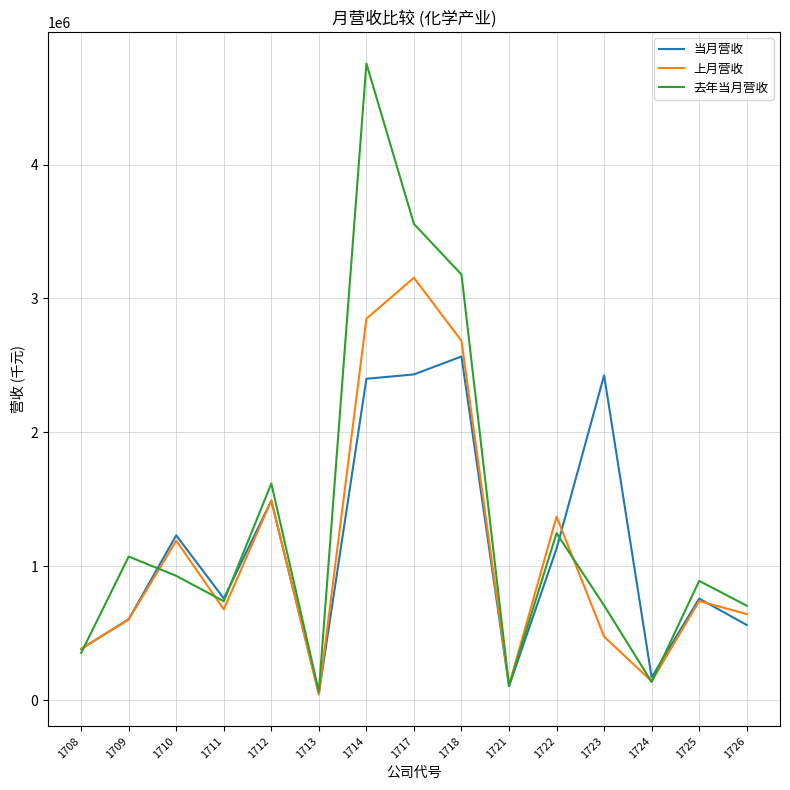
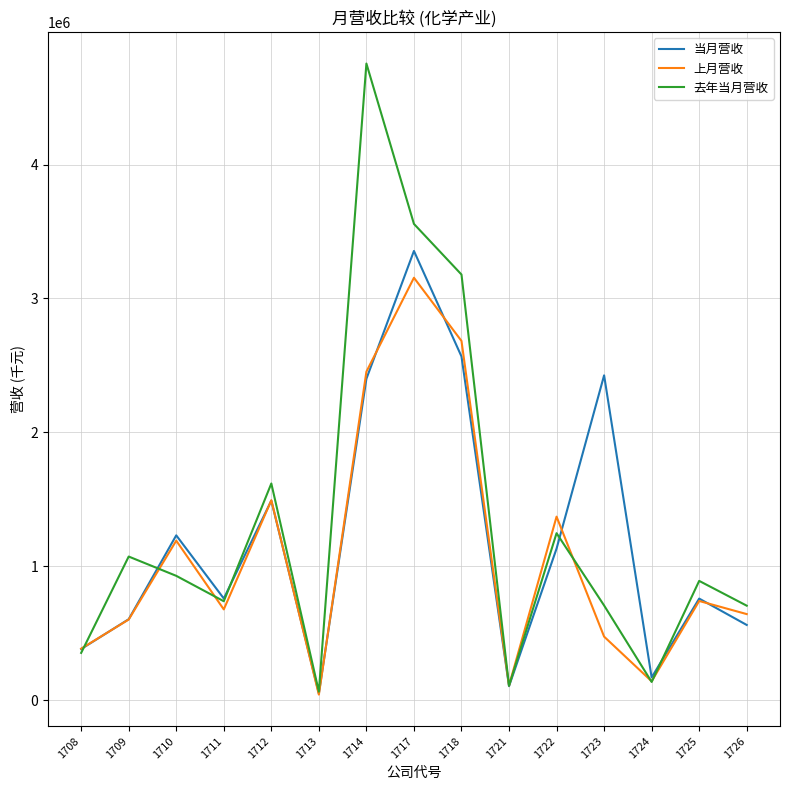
  {
    "当月营收": {
      "1710": 1230000,
      "1711": 760000,
      "1714": 2400000,
-     "1717": 2430000,
+     "1717": 3360000,
      "1718": 2570000,
      "1722": 1130000,
      "1723": 2430000,
      "1724": 170000,
      "1726": 560000
    },
    "上月营收": {
      "1710": 1190000,
      "1711": 680000,
-     "1714": 2850000,
+     "1714": 2450000,
      "1717": 3150000,
      "1718": 2680000,
      "1722": 1370000,
      "1723": 470000,
      "1726": 640000
    },
    "去年当月营收": {
      "1708": 350000,
      "1709": 1070000,
      "1710": 930000,
      "1711": 740000,
      "1712": 1620000,
      "1714": 4760000,
      "1717": 3560000,
      "1718": 3180000,
      "1722": 1250000,
      "1723": 710000,
      "1725": 890000,
      "1726": 710000
    }
  }
